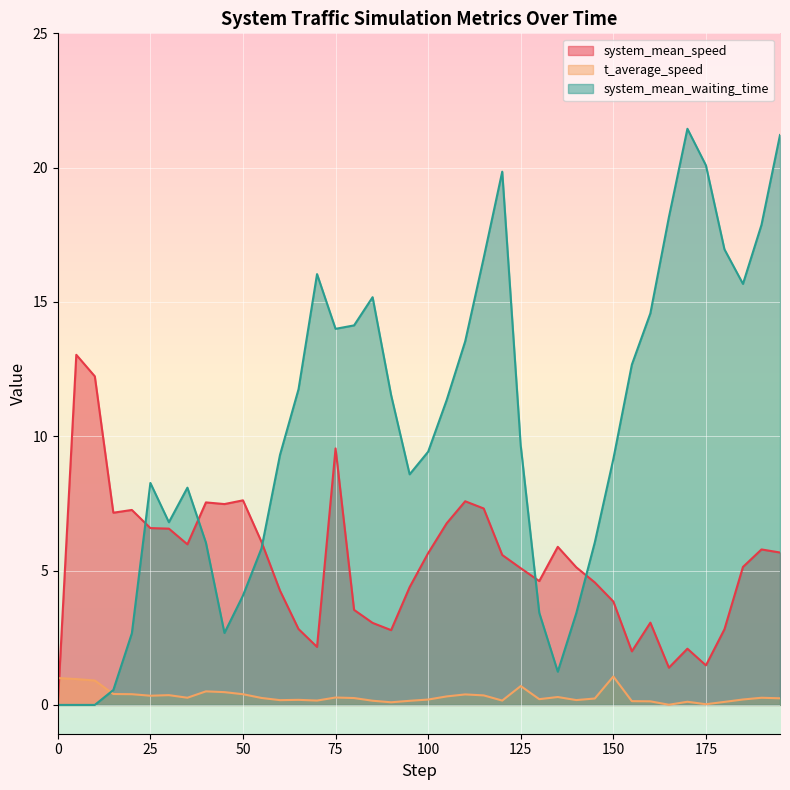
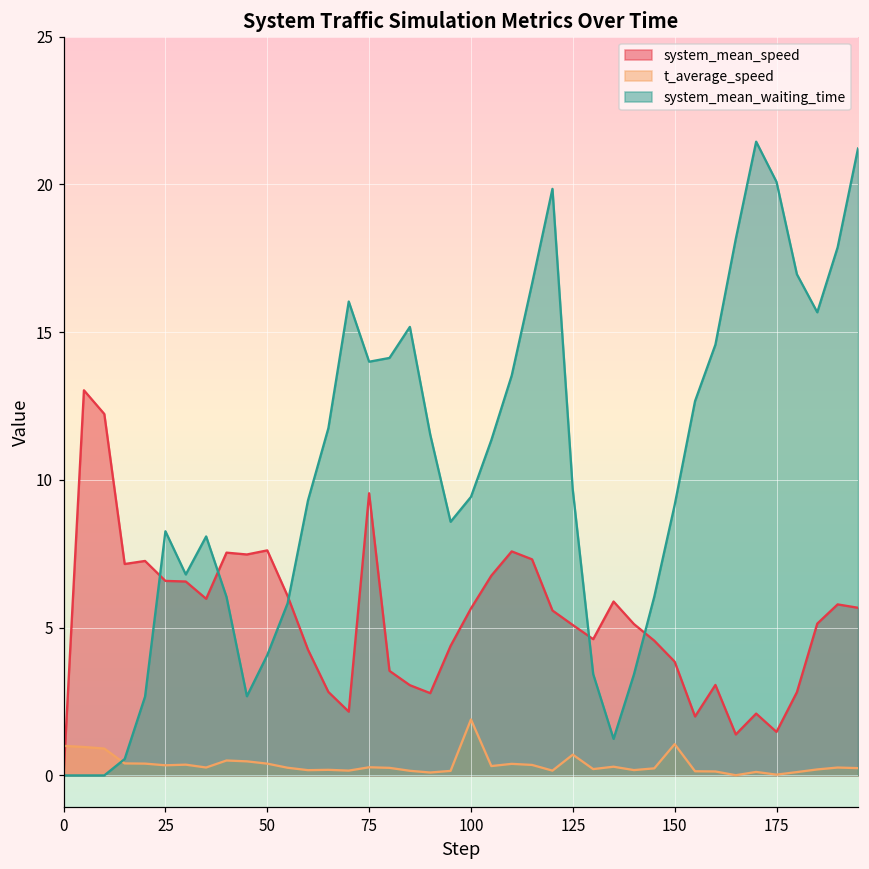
  {
    "system_mean_speed": {
      "25": 6.6,
      "50": 7.6,
      "75": 9.5,
      "100": 5.7,
      "125": 5.1,
      "150": 3.8,
      "175": 1.5
    },
    "t_average_speed": {
      "0": 1.0,
      "25": 0.3,
      "50": 0.4,
      "75": 0.3,
-     "100": 0.2,
+     "100": 1.9,
      "125": 0.7,
      "150": 1.1,
      "175": 0.0
    },
    "system_mean_waiting_time": {
      "25": 8.3,
      "50": 4.1,
      "75": 14.0,
      "100": 9.4,
      "125": 9.6,
      "150": 9.2,
      "175": 20.1
    }
  }
